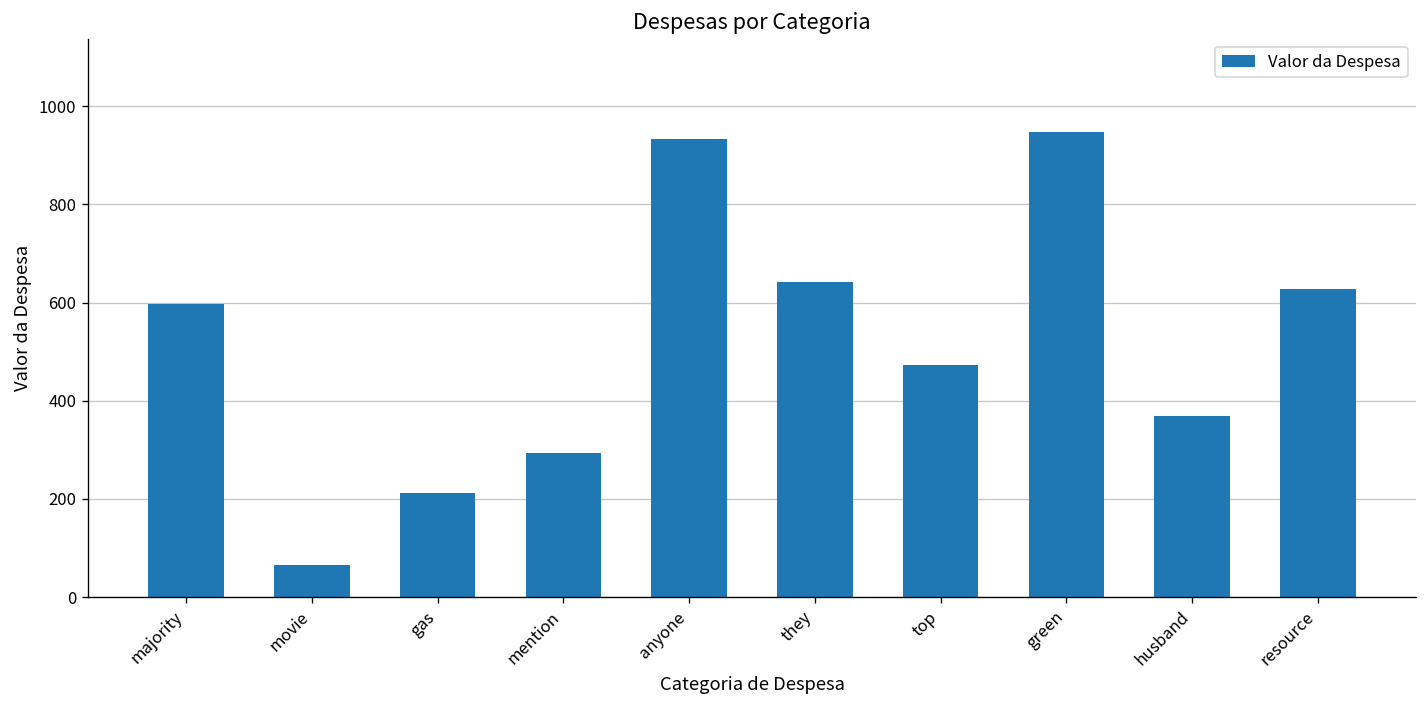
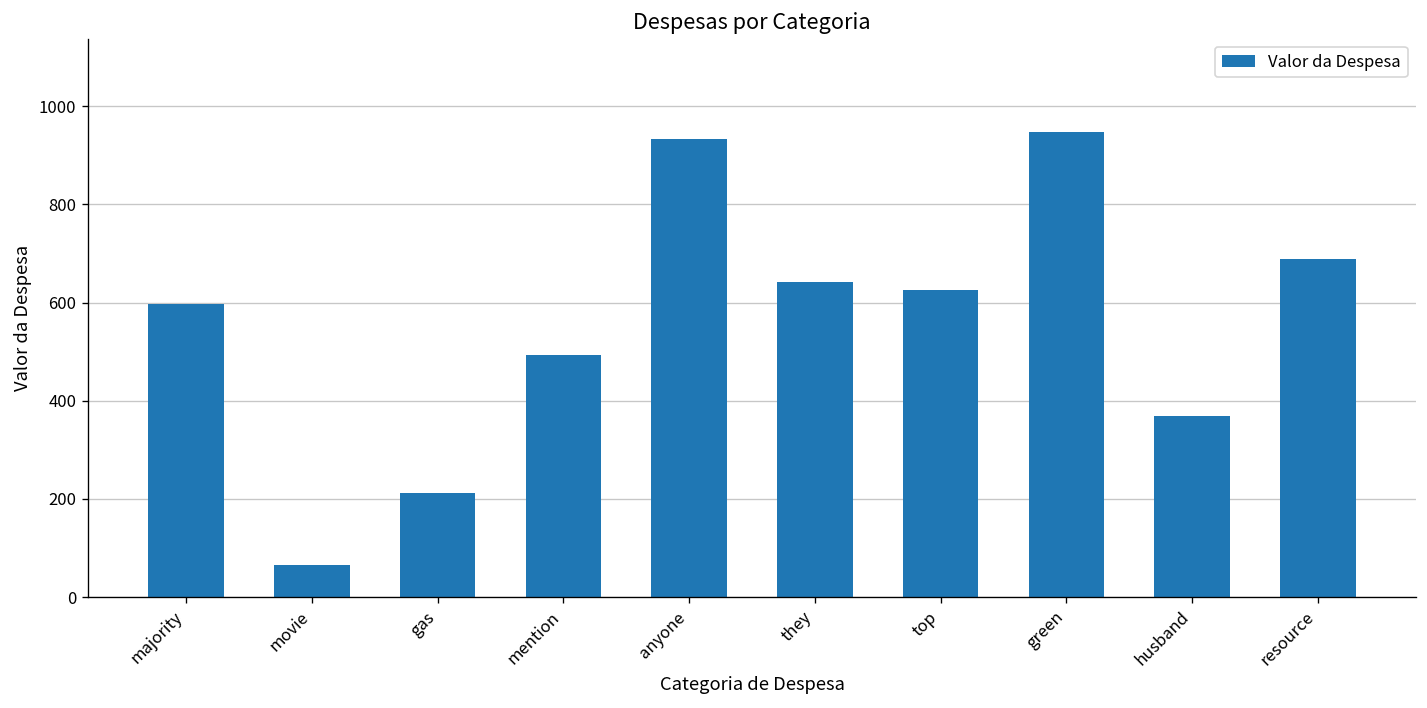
  {
    "majority": 600,
    "movie": 70,
    "gas": 210,
-   "mention": 290,
+   "mention": 490,
    "anyone": 930,
    "they": 640,
-   "top": 470,
+   "top": 630,
    "green": 950,
    "husband": 370,
-   "resource": 630
+   "resource": 690
  }
